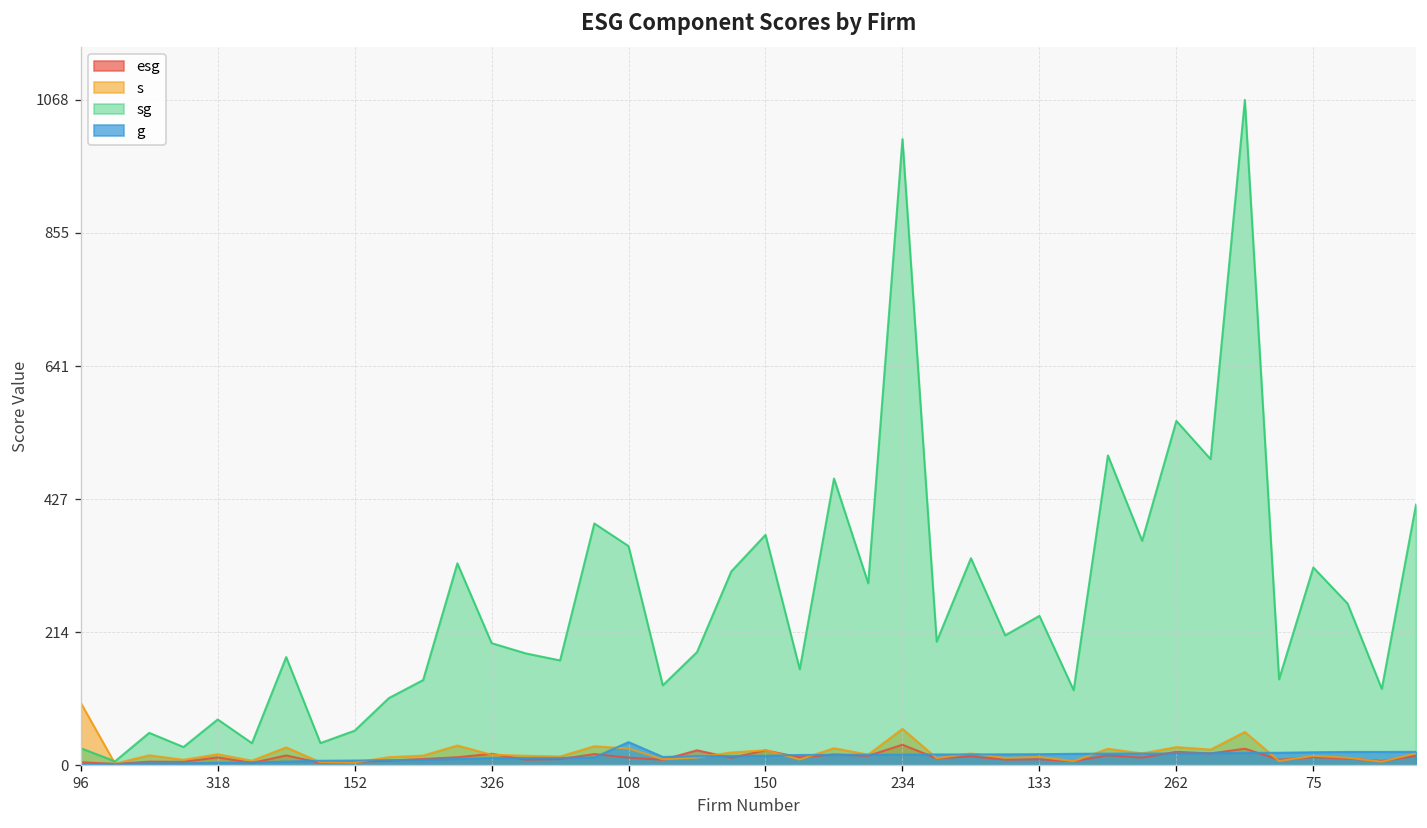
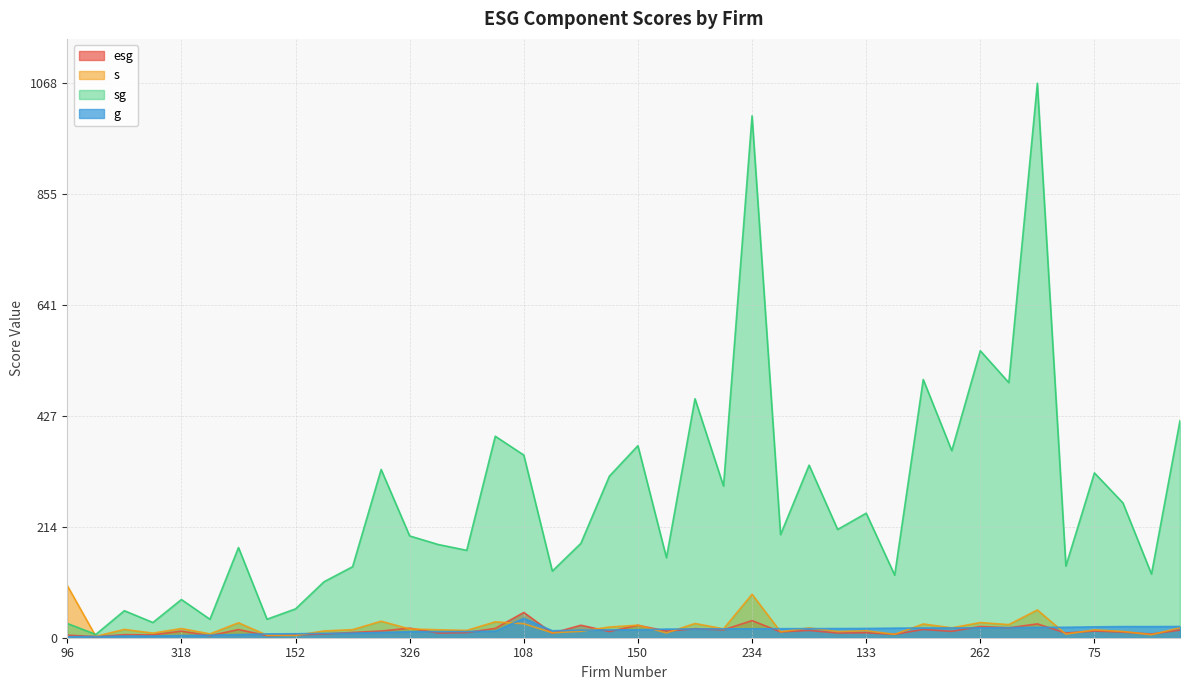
  {
    "esg": {
      "318": 10,
-     "108": 10,
+     "108": 50,
      "234": 30
    },
    "s": {
      "96": 100,
      "318": 20,
      "108": 30,
-     "234": 60,
+     "234": 80,
      "262": 30
    },
    "sg": {
      "96": 30,
      "318": 70,
      "152": 60,
      "326": 200,
      "108": 350,
      "150": 370,
      "234": 1010,
      "133": 240,
      "262": 550,
      "75": 320
    },
    "g": {
      "318": 0,
      "326": 10,
      "108": 40,
      "150": 20,
      "234": 20,
      "75": 20
    }
  }
